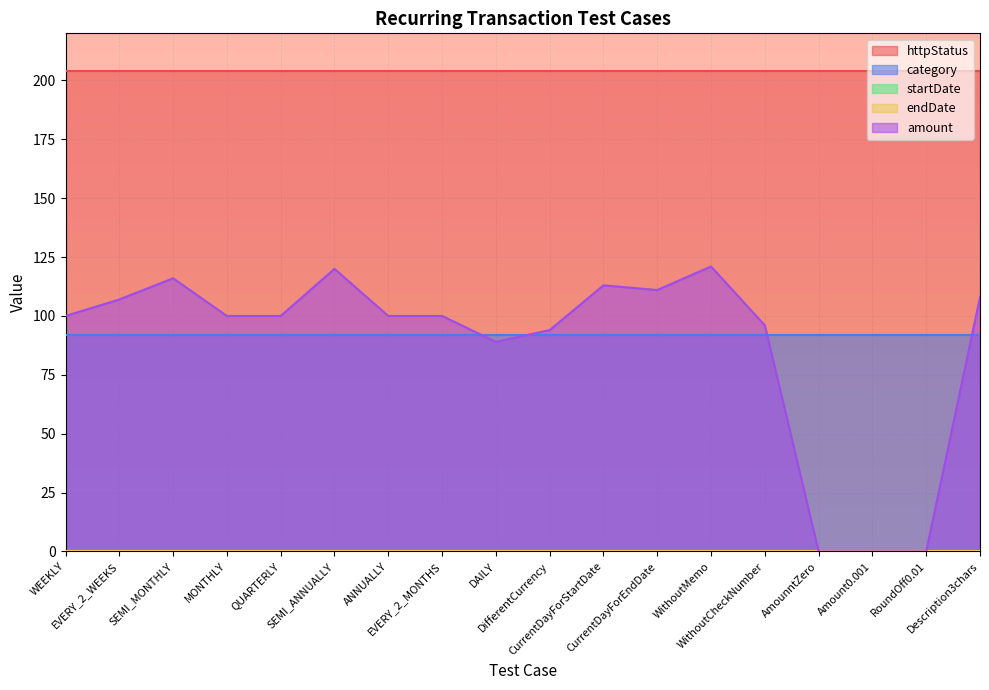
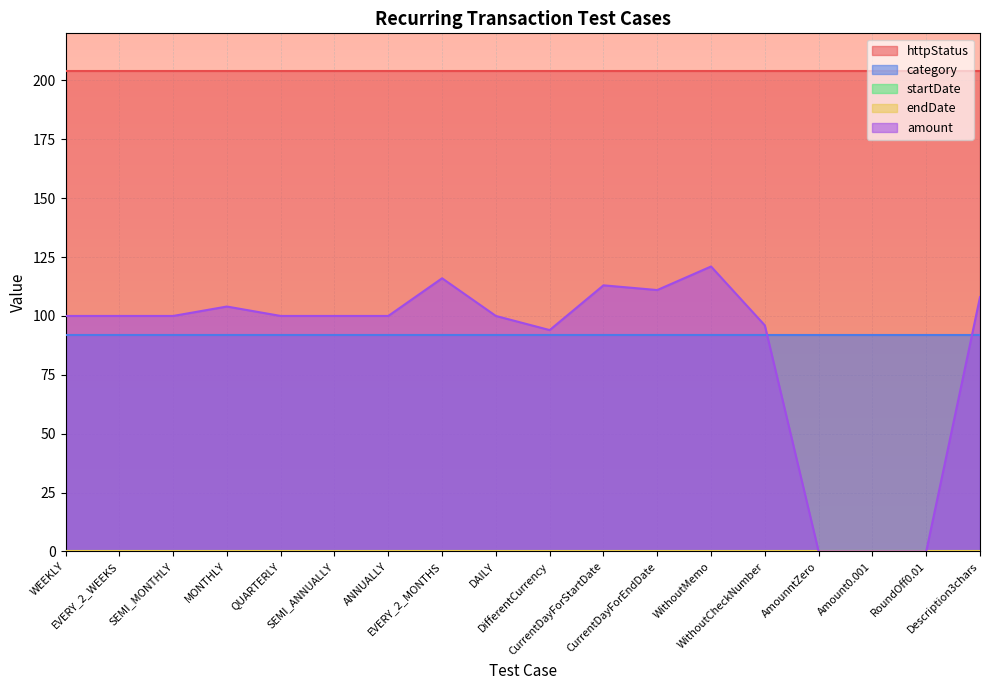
  {
    "httpStatus": {
      "WEEKLY": 204,
      "EVERY_2_WEEKS": 204,
      "SEMI_MONTHLY": 204,
      "MONTHLY": 204,
      "QUARTERLY": 204,
      "SEMI_ANNUALLY": 204,
      "ANNUALLY": 204,
      "EVERY_2_MONTHS": 204,
      "DAILY": 204,
      "DifferentCurrency": 204,
      "CurrentDayForStartDate": 204,
      "CurrentDayForEndDate": 204,
      "WithoutMemo": 204,
      "WithoutCheckNumber": 204,
      "AmounntZero": 204,
      "Description3chars": 204
    },
    "category": {
      "WEEKLY": 92,
      "EVERY_2_WEEKS": 92,
      "SEMI_MONTHLY": 92,
      "MONTHLY": 92,
      "QUARTERLY": 92,
      "SEMI_ANNUALLY": 92,
      "ANNUALLY": 92,
      "EVERY_2_MONTHS": 92,
      "DAILY": 92,
      "DifferentCurrency": 92,
      "CurrentDayForStartDate": 92,
      "CurrentDayForEndDate": 92,
      "WithoutMemo": 92,
      "WithoutCheckNumber": 92,
      "AmounntZero": 92,
      "Amount0.001": 92,
      "RoundOff0.01": 92,
      "Description3chars": 92
    },
    "endDate": {
      "WEEKLY": 0,
      "EVERY_2_WEEKS": 0,
      "SEMI_MONTHLY": 0,
      "MONTHLY": 0,
      "QUARTERLY": 0,
      "SEMI_ANNUALLY": 0,
      "ANNUALLY": 0,
      "EVERY_2_MONTHS": 0,
      "DAILY": 0,
      "DifferentCurrency": 0,
      "CurrentDayForStartDate": 0,
      "CurrentDayForEndDate": 0,
      "WithoutMemo": 0,
      "WithoutCheckNumber": 0,
      "Description3chars": 0
    },
    "amount": {
      "WEEKLY": 100,
-     "EVERY_2_WEEKS": 107,
-     "SEMI_MONTHLY": 116,
-     "MONTHLY": 100,
+     "EVERY_2_WEEKS": 100,
+     "SEMI_MONTHLY": 100,
+     "MONTHLY": 104,
      "QUARTERLY": 100,
-     "SEMI_ANNUALLY": 120,
+     "SEMI_ANNUALLY": 100,
      "ANNUALLY": 100,
-     "EVERY_2_MONTHS": 100,
-     "DAILY": 89,
+     "EVERY_2_MONTHS": 116,
+     "DAILY": 100,
      "DifferentCurrency": 94,
      "CurrentDayForStartDate": 113,
      "CurrentDayForEndDate": 111,
      "WithoutMemo": 121,
      "WithoutCheckNumber": 96,
      "Description3chars": 108
    }
  }
